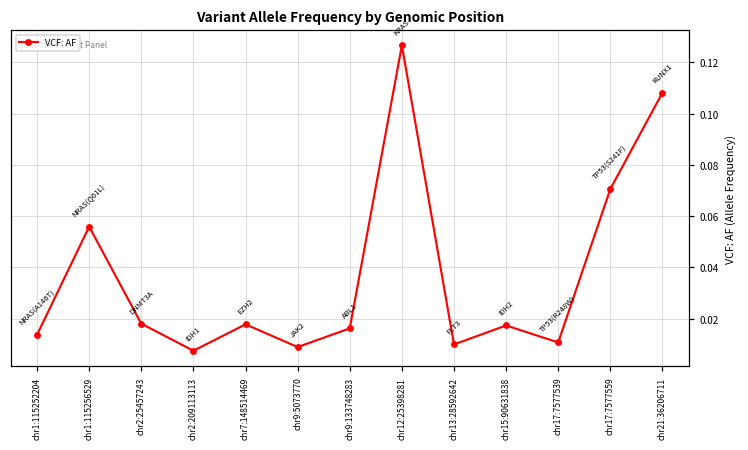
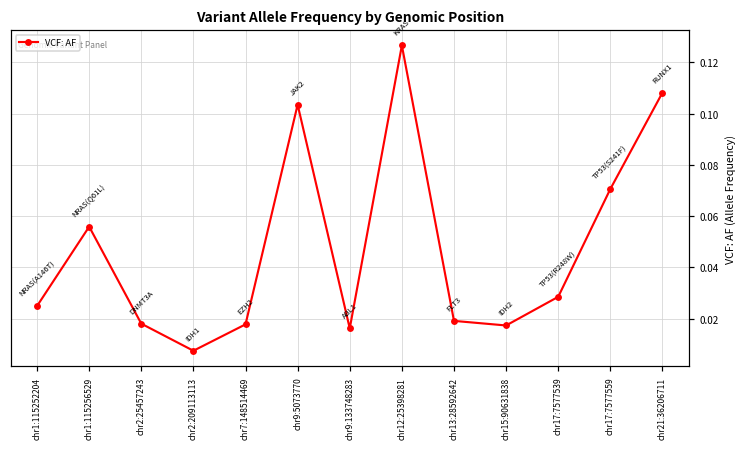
  {
-   "chr1:115252204": 0.014,
+   "chr1:115252204": 0.025,
    "chr1:115256529": 0.056,
    "chr2:25457243": 0.018,
    "chr2:209113113": 0.007,
    "chr7:148514469": 0.018,
-   "chr9:5073770": 0.009,
+   "chr9:5073770": 0.104,
    "chr9:133748283": 0.016,
    "chr12:25398281": 0.127,
-   "chr13:28592642": 0.010,
+   "chr13:28592642": 0.019,
    "chr15:90631838": 0.017,
-   "chr17:7577539": 0.011,
+   "chr17:7577539": 0.028,
    "chr17:7577559": 0.071,
    "chr21:36206711": 0.108
  }
